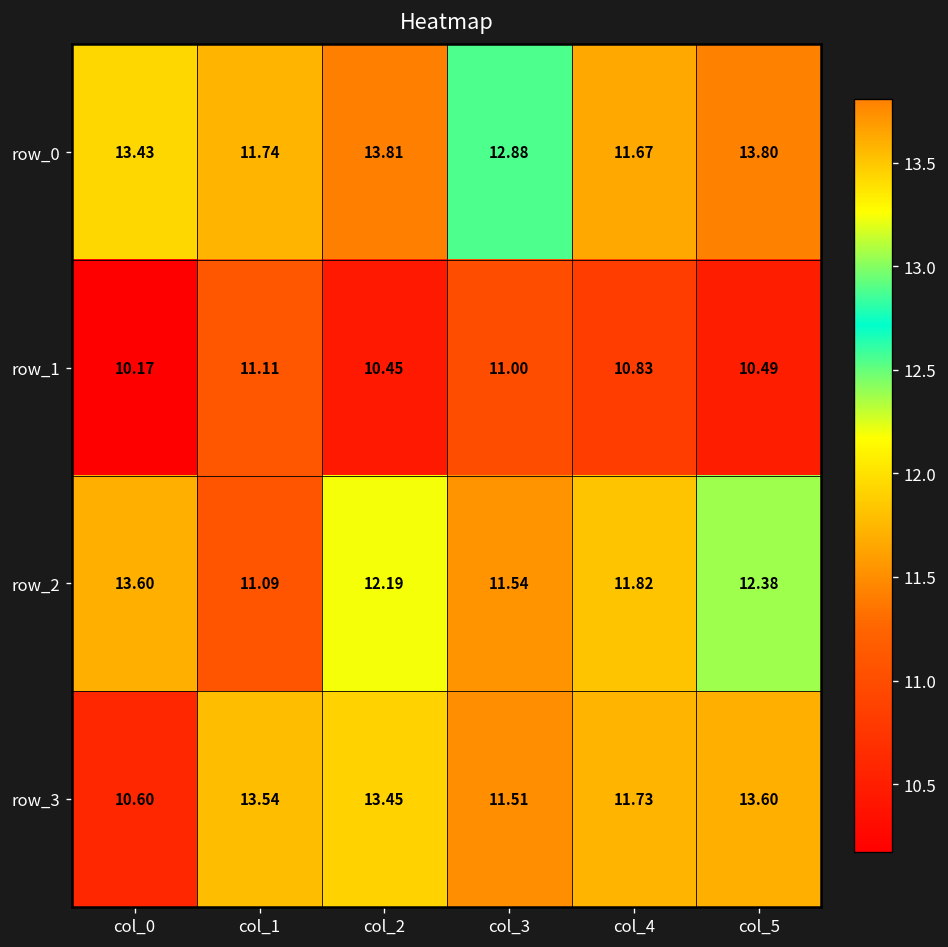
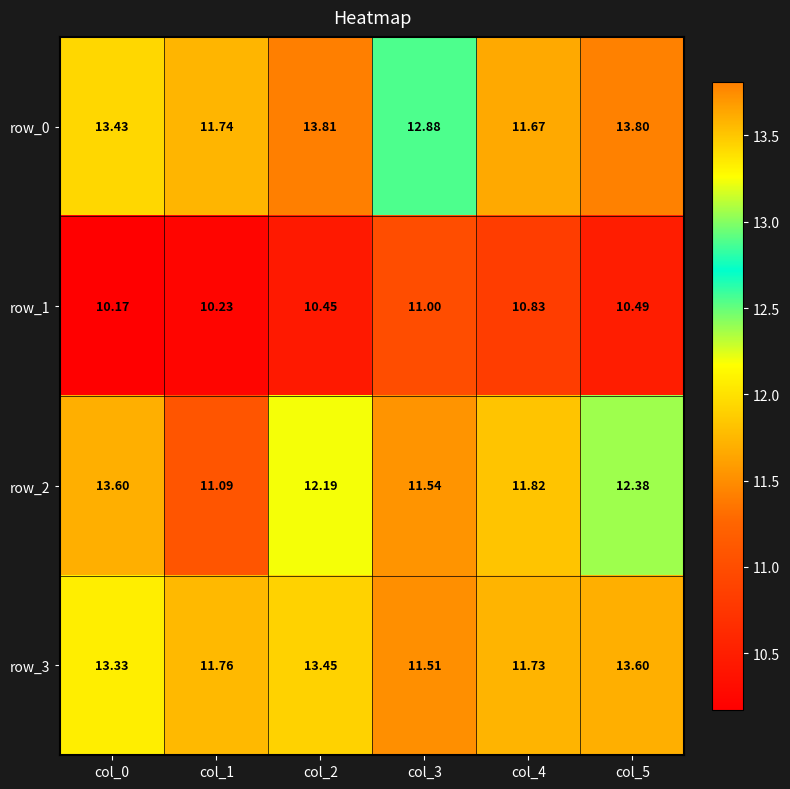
  {
    "row_0": {
      "col_0": 13.43,
      "col_1": 11.74,
      "col_2": 13.81,
      "col_3": 12.88,
      "col_4": 11.67,
      "col_5": 13.80
    },
    "row_1": {
      "col_0": 10.17,
-     "col_1": 11.11,
+     "col_1": 10.23,
      "col_2": 10.45,
      "col_3": 11.00,
      "col_4": 10.83,
      "col_5": 10.49
    },
    "row_2": {
      "col_0": 13.60,
      "col_1": 11.09,
      "col_2": 12.19,
      "col_3": 11.54,
      "col_4": 11.82,
      "col_5": 12.38
    },
    "row_3": {
-     "col_0": 10.60,
-     "col_1": 13.54,
+     "col_0": 13.33,
+     "col_1": 11.76,
      "col_2": 13.45,
      "col_3": 11.51,
      "col_4": 11.73,
      "col_5": 13.60
    }
  }
